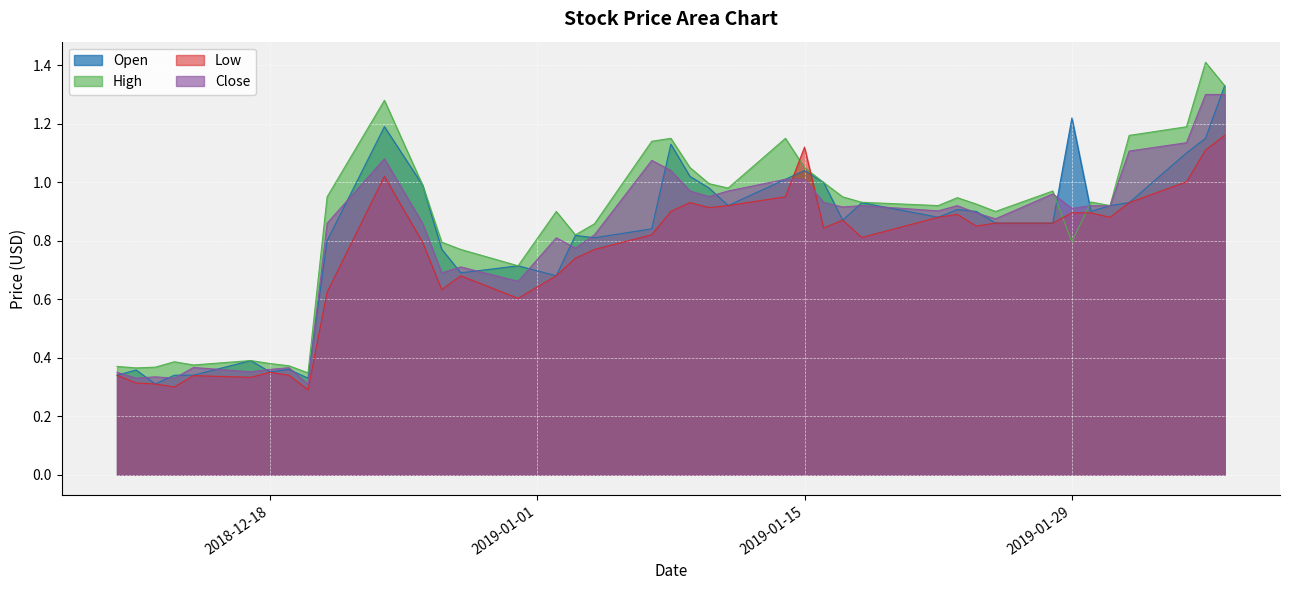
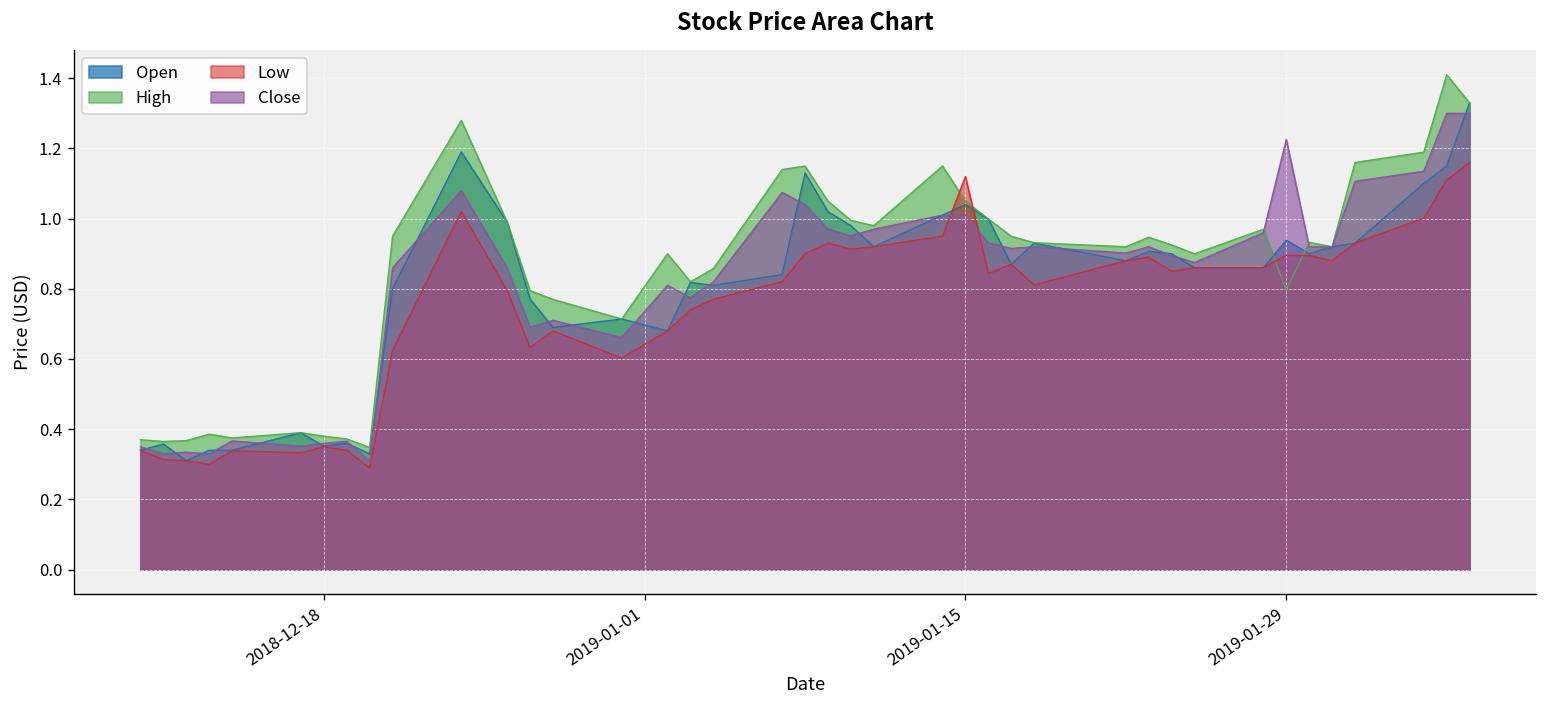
  {
    "Open": {
      "2019-01-15": 1.04,
-     "2019-01-29": 1.22
+     "2019-01-29": 0.94
    },
    "High": {
      "2018-12-18": 0.38,
      "2019-01-15": 1.05,
      "2019-01-29": 0.80
    },
    "Low": {
      "2019-01-15": 1.12,
      "2019-01-29": 0.90
    },
    "Close": {
      "2019-01-15": 1.01,
-     "2019-01-29": 0.91
+     "2019-01-29": 1.23
    }
  }
